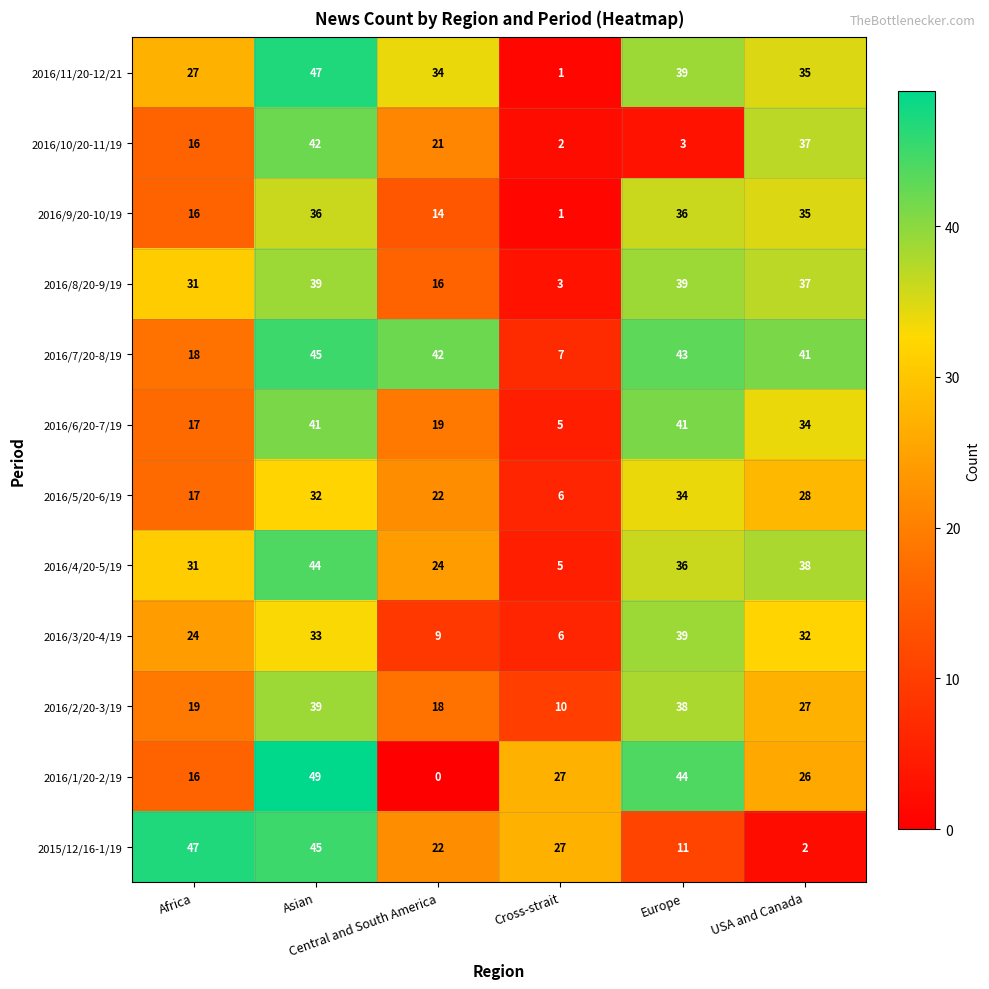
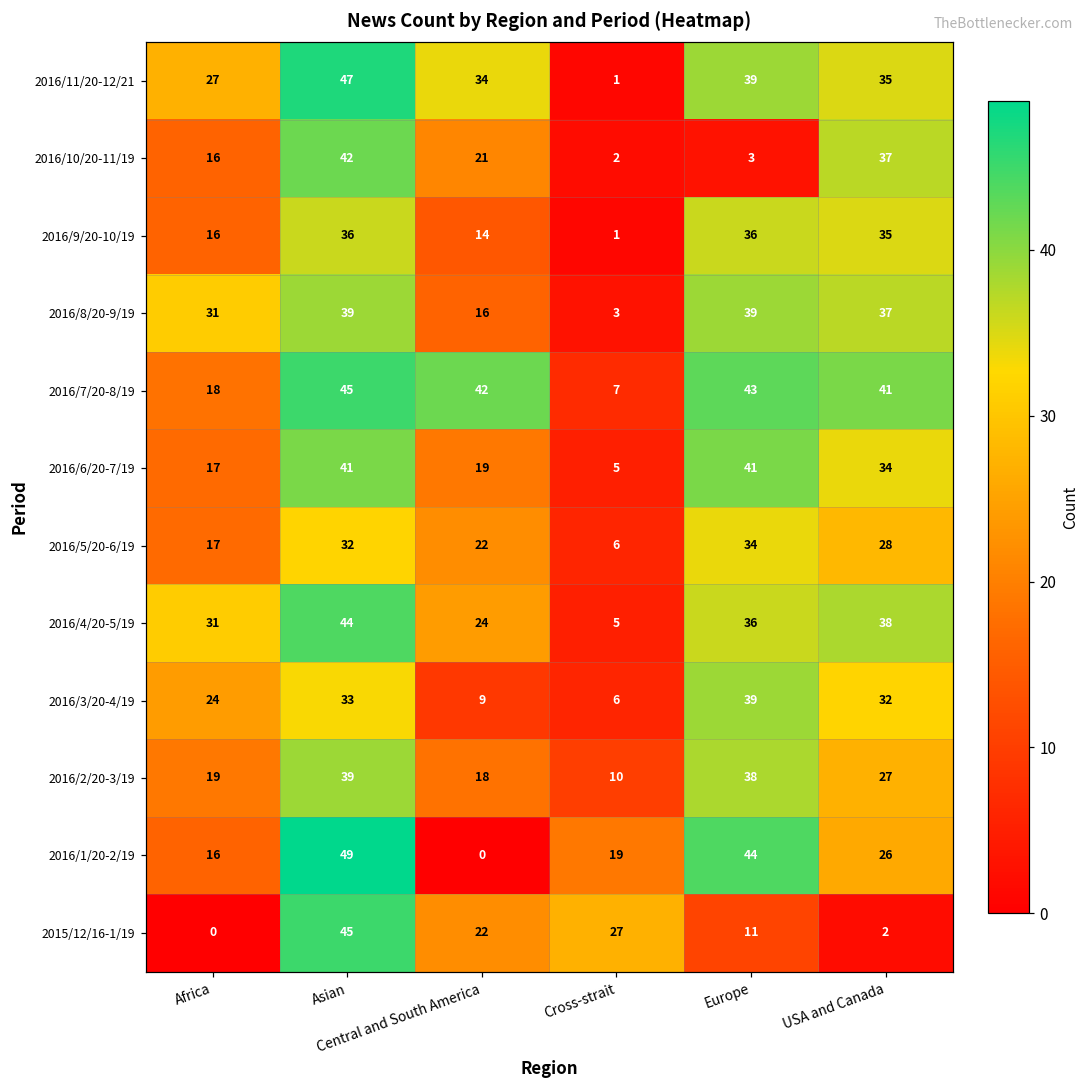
  {
    "2016/11/20-12/21": {
      "Africa": 27,
      "Asian": 47,
      "Central and South America": 34,
      "Cross-strait": 1,
      "Europe": 39,
      "USA and Canada": 35
    },
    "2016/10/20-11/19": {
      "Africa": 16,
      "Asian": 42,
      "Central and South America": 21,
      "Cross-strait": 2,
      "Europe": 3,
      "USA and Canada": 37
    },
    "2016/9/20-10/19": {
      "Africa": 16,
      "Asian": 36,
      "Central and South America": 14,
      "Cross-strait": 1,
      "Europe": 36,
      "USA and Canada": 35
    },
    "2016/8/20-9/19": {
      "Africa": 31,
      "Asian": 39,
      "Central and South America": 16,
      "Cross-strait": 3,
      "Europe": 39,
      "USA and Canada": 37
    },
    "2016/7/20-8/19": {
      "Africa": 18,
      "Asian": 45,
      "Central and South America": 42,
      "Cross-strait": 7,
      "Europe": 43,
      "USA and Canada": 41
    },
    "2016/6/20-7/19": {
      "Africa": 17,
      "Asian": 41,
      "Central and South America": 19,
      "Cross-strait": 5,
      "Europe": 41,
      "USA and Canada": 34
    },
    "2016/5/20-6/19": {
      "Africa": 17,
      "Asian": 32,
      "Central and South America": 22,
      "Cross-strait": 6,
      "Europe": 34,
      "USA and Canada": 28
    },
    "2016/4/20-5/19": {
      "Africa": 31,
      "Asian": 44,
      "Central and South America": 24,
      "Cross-strait": 5,
      "Europe": 36,
      "USA and Canada": 38
    },
    "2016/3/20-4/19": {
      "Africa": 24,
      "Asian": 33,
      "Central and South America": 9,
      "Cross-strait": 6,
      "Europe": 39,
      "USA and Canada": 32
    },
    "2016/2/20-3/19": {
      "Africa": 19,
      "Asian": 39,
      "Central and South America": 18,
      "Cross-strait": 10,
      "Europe": 38,
      "USA and Canada": 27
    },
    "2016/1/20-2/19": {
      "Africa": 16,
      "Asian": 49,
      "Central and South America": 0,
-     "Cross-strait": 27,
+     "Cross-strait": 19,
      "Europe": 44,
      "USA and Canada": 26
    },
    "2015/12/16-1/19": {
-     "Africa": 47,
+     "Africa": 0,
      "Asian": 45,
      "Central and South America": 22,
      "Cross-strait": 27,
      "Europe": 11,
      "USA and Canada": 2
    }
  }
